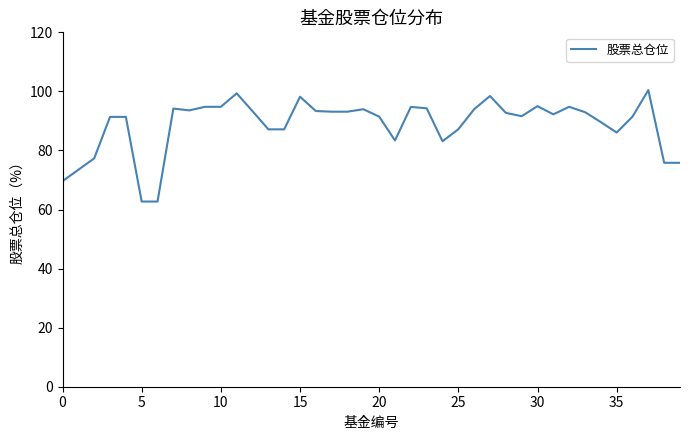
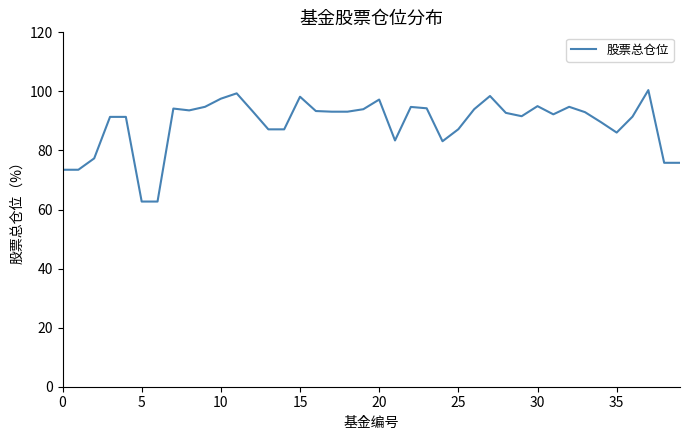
  {
-   "0": 70,
+   "0": 73,
    "5": 63,
-   "10": 95,
+   "10": 98,
    "15": 98,
-   "20": 91,
+   "20": 97,
    "25": 87,
    "30": 95,
    "35": 86
  }
